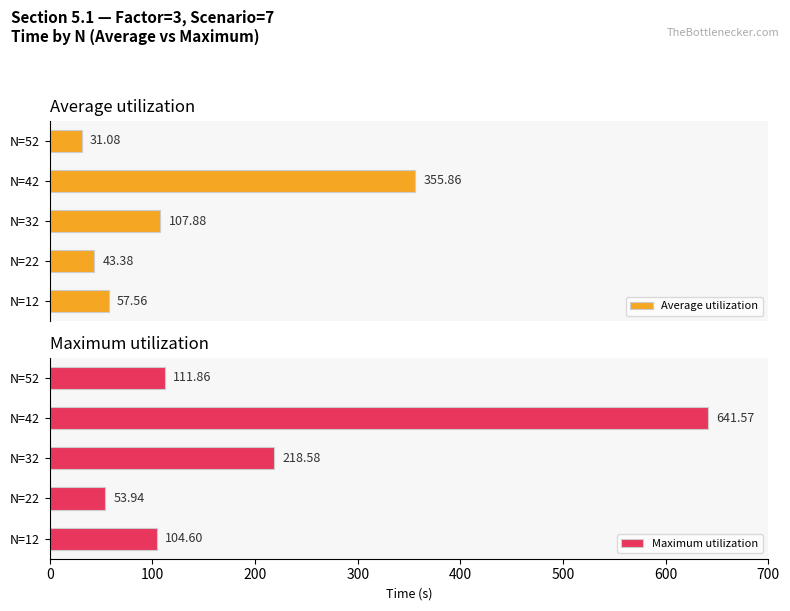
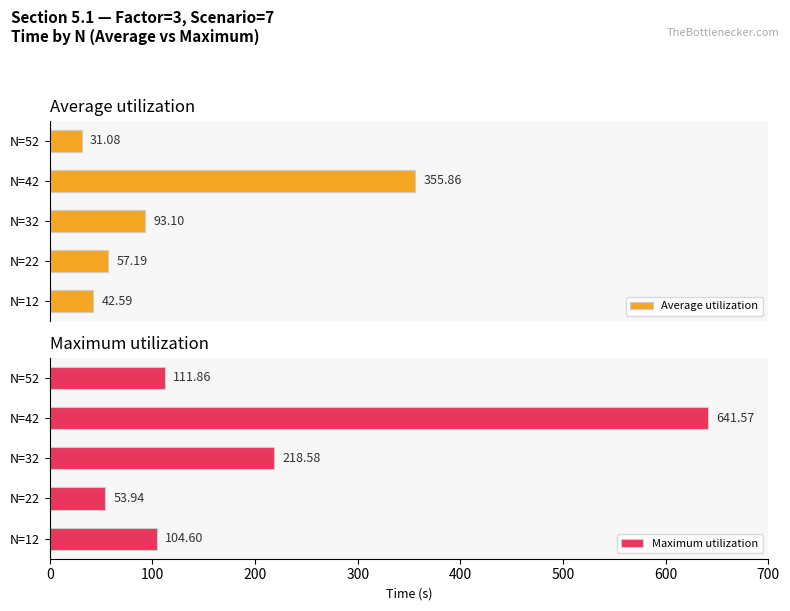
  {
    "Average utilization": {
      "N=52": 31.08,
      "N=42": 355.86,
-     "N=32": 107.88,
-     "N=22": 43.38,
-     "N=12": 57.56
+     "N=32": 93.10,
+     "N=22": 57.19,
+     "N=12": 42.59
    },
    "Maximum utilization": {
      "N=52": 111.86,
      "N=42": 641.57,
      "N=32": 218.58,
      "N=22": 53.94,
      "N=12": 104.60
    }
  }
